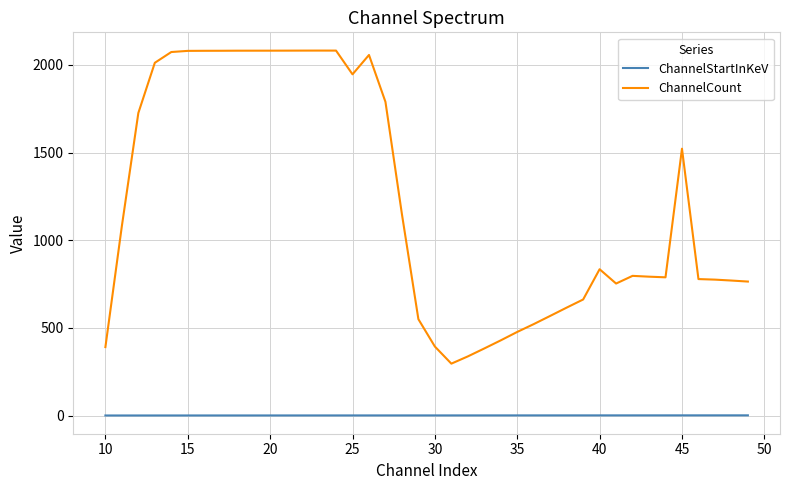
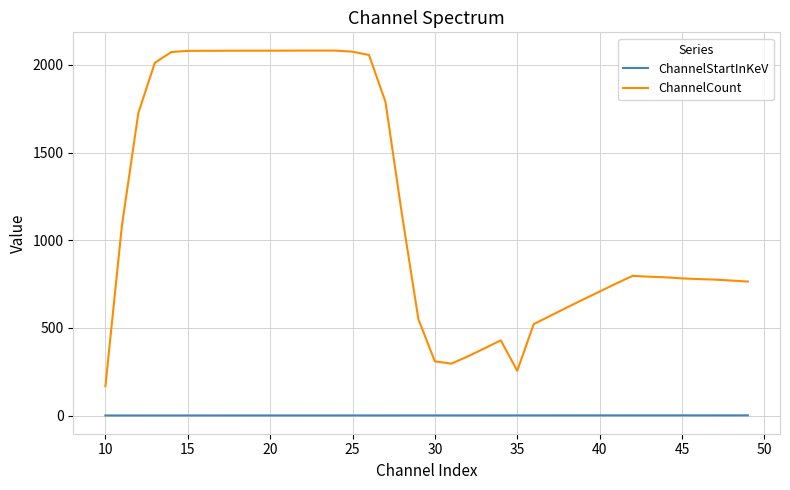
  {
    "ChannelStartInKeV": {
      "10": 0,
      "15": 0,
      "20": 0,
      "25": 0,
      "30": 0,
      "35": 0,
      "40": 0,
      "45": 0
    },
    "ChannelCount": {
-     "10": 390,
+     "10": 170,
      "15": 2080,
      "20": 2080,
-     "25": 1950,
-     "30": 390,
-     "35": 480,
-     "40": 830,
-     "45": 1520
+     "25": 2080,
+     "30": 310,
+     "35": 260,
+     "40": 710,
+     "45": 780
    }
  }
